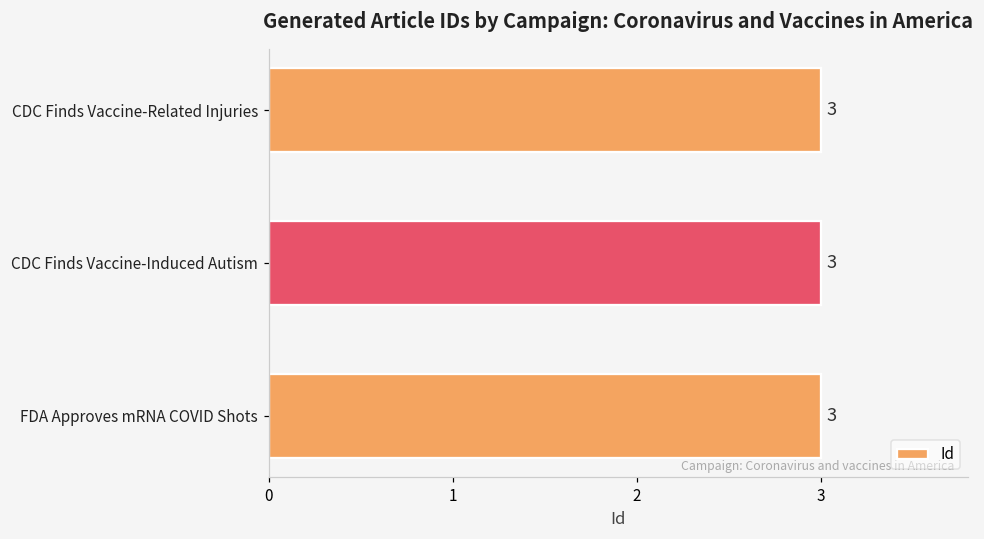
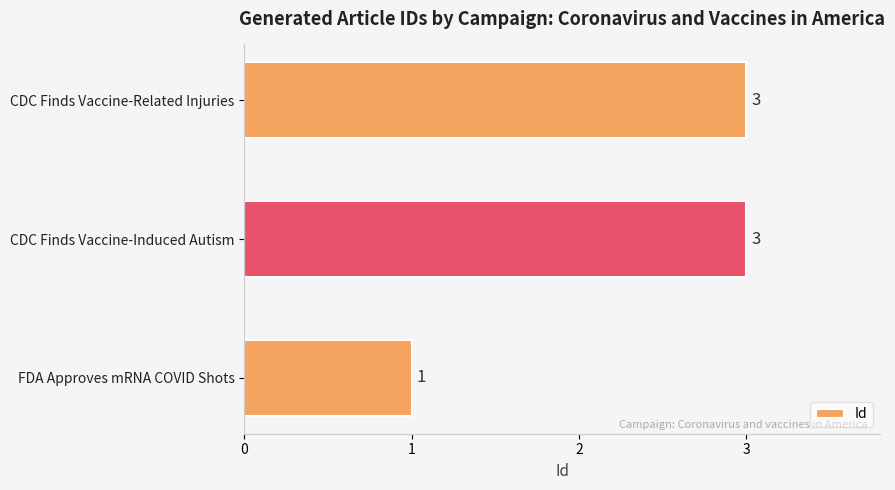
  {
    "CDC Finds Vaccine-Related Injuries": 3,
    "CDC Finds Vaccine-Induced Autism": 3,
-   "FDA Approves mRNA COVID Shots": 3
+   "FDA Approves mRNA COVID Shots": 1
  }
